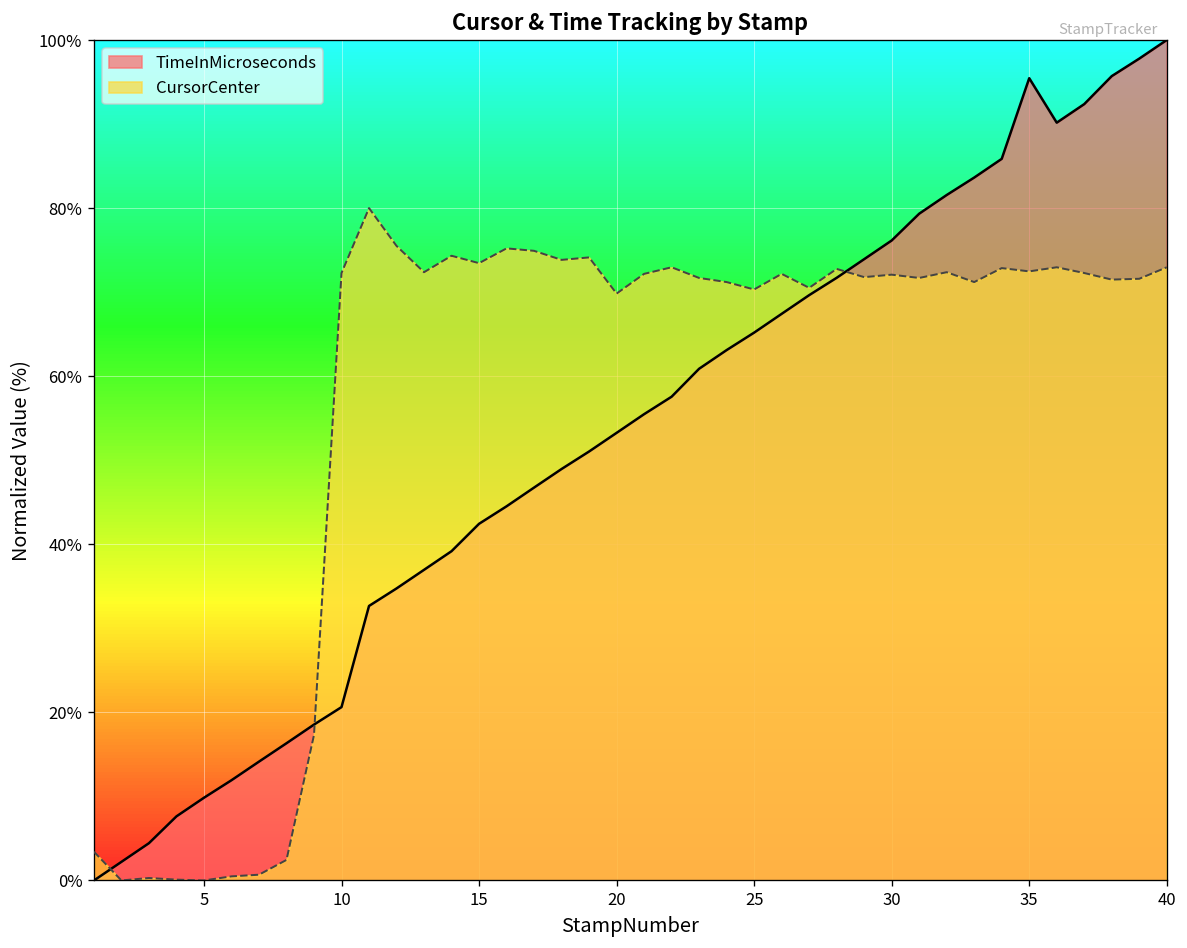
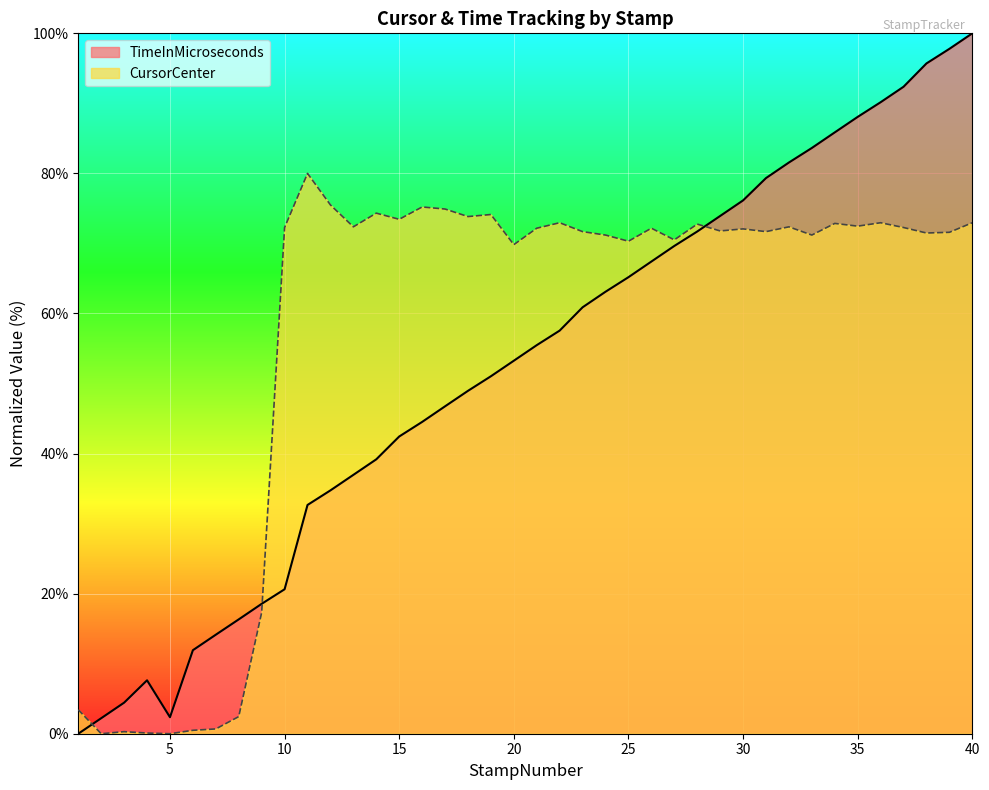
  {
    "TimeInMicroseconds": {
-     "5": "10%",
+     "5": "2%",
      "10": "21%",
      "15": "42%",
      "20": "53%",
      "25": "65%",
      "30": "76%",
-     "35": "95%",
+     "35": "88%",
      "40": "100%"
    },
    "CursorCenter": {
      "5": "0%",
      "10": "72%",
      "15": "73%",
      "20": "70%",
      "25": "70%",
      "30": "72%",
      "35": "72%",
      "40": "73%"
    }
  }
